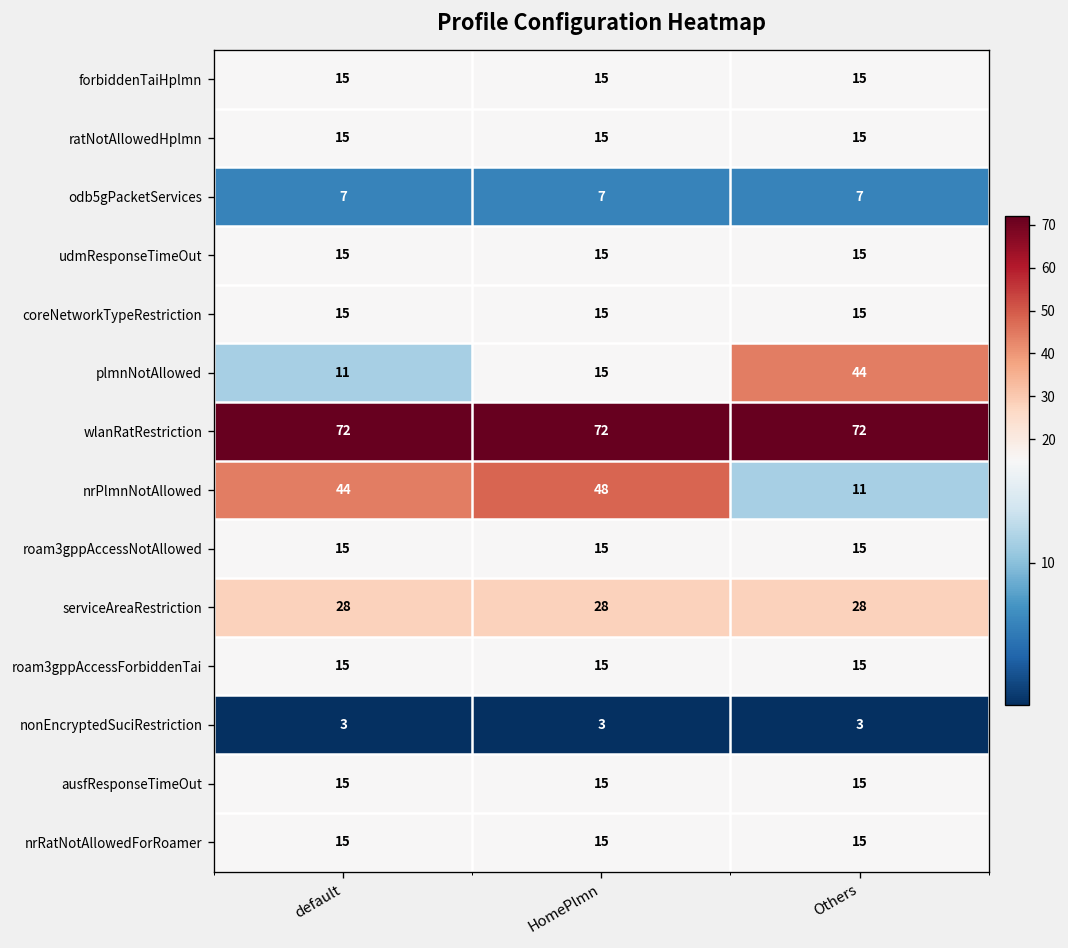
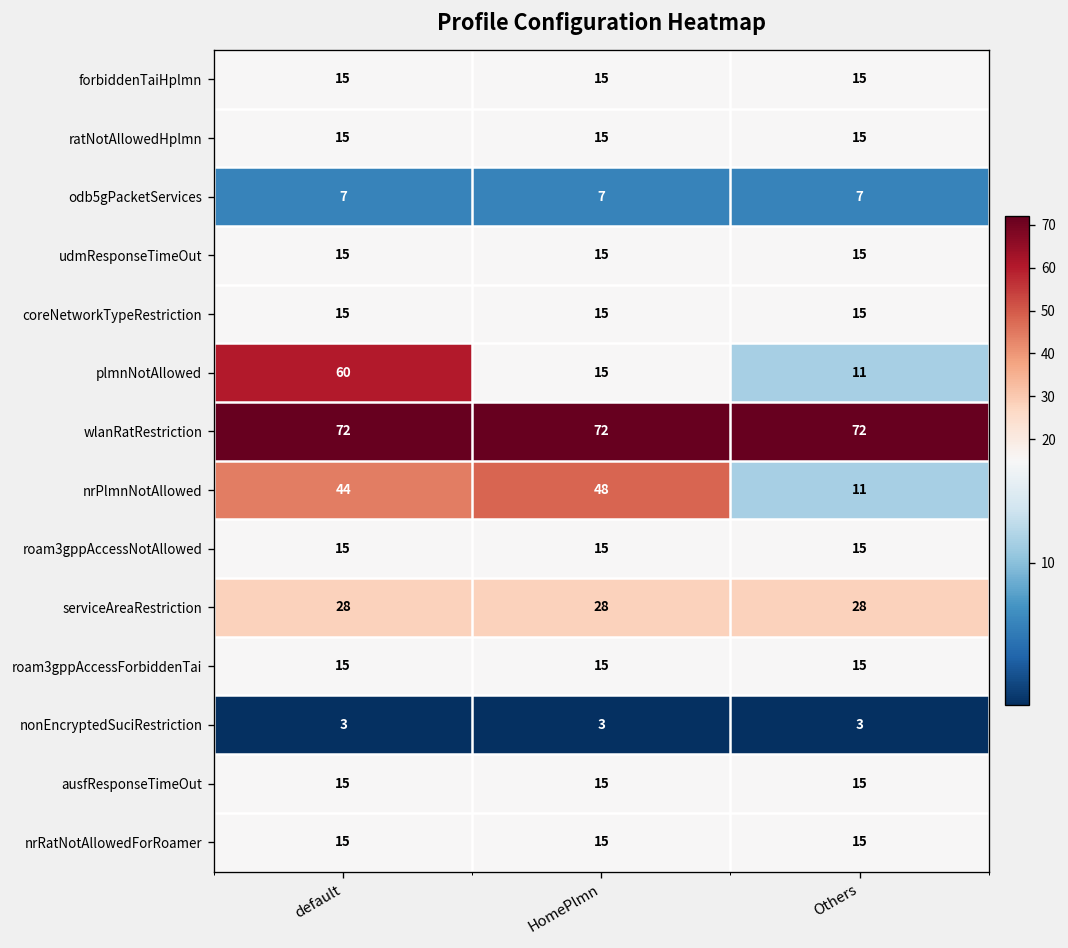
  {
    "forbiddenTaiHplmn": {
      "default": 15,
      "HomePlmn": 15,
      "Others": 15
    },
    "ratNotAllowedHplmn": {
      "default": 15,
      "HomePlmn": 15,
      "Others": 15
    },
    "odb5gPacketServices": {
      "default": 7,
      "HomePlmn": 7,
      "Others": 7
    },
    "udmResponseTimeOut": {
      "default": 15,
      "HomePlmn": 15,
      "Others": 15
    },
    "coreNetworkTypeRestriction": {
      "default": 15,
      "HomePlmn": 15,
      "Others": 15
    },
    "plmnNotAllowed": {
-     "default": 11,
+     "default": 60,
      "HomePlmn": 15,
-     "Others": 44
+     "Others": 11
    },
    "wlanRatRestriction": {
      "default": 72,
      "HomePlmn": 72,
      "Others": 72
    },
    "nrPlmnNotAllowed": {
      "default": 44,
      "HomePlmn": 48,
      "Others": 11
    },
    "roam3gppAccessNotAllowed": {
      "default": 15,
      "HomePlmn": 15,
      "Others": 15
    },
    "serviceAreaRestriction": {
      "default": 28,
      "HomePlmn": 28,
      "Others": 28
    },
    "roam3gppAccessForbiddenTai": {
      "default": 15,
      "HomePlmn": 15,
      "Others": 15
    },
    "nonEncryptedSuciRestriction": {
      "default": 3,
      "HomePlmn": 3,
      "Others": 3
    },
    "ausfResponseTimeOut": {
      "default": 15,
      "HomePlmn": 15,
      "Others": 15
    },
    "nrRatNotAllowedForRoamer": {
      "default": 15,
      "HomePlmn": 15,
      "Others": 15
    }
  }
